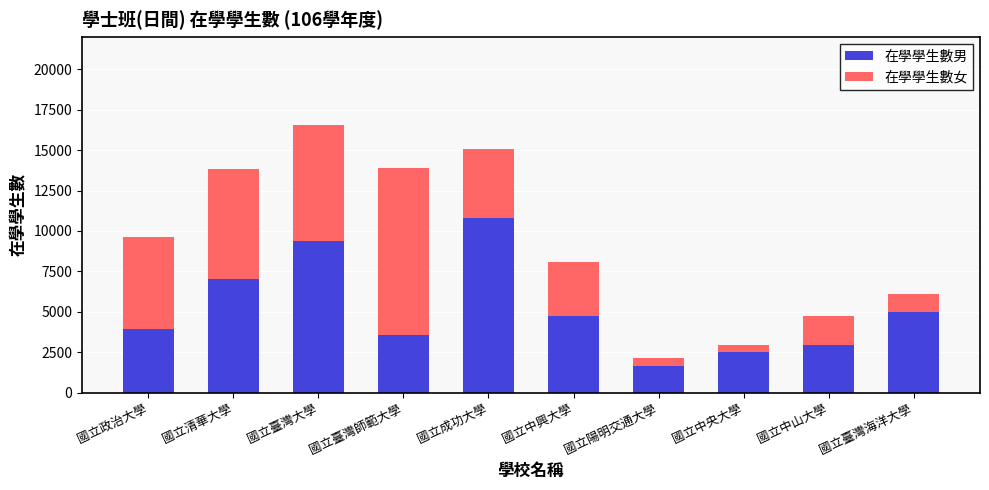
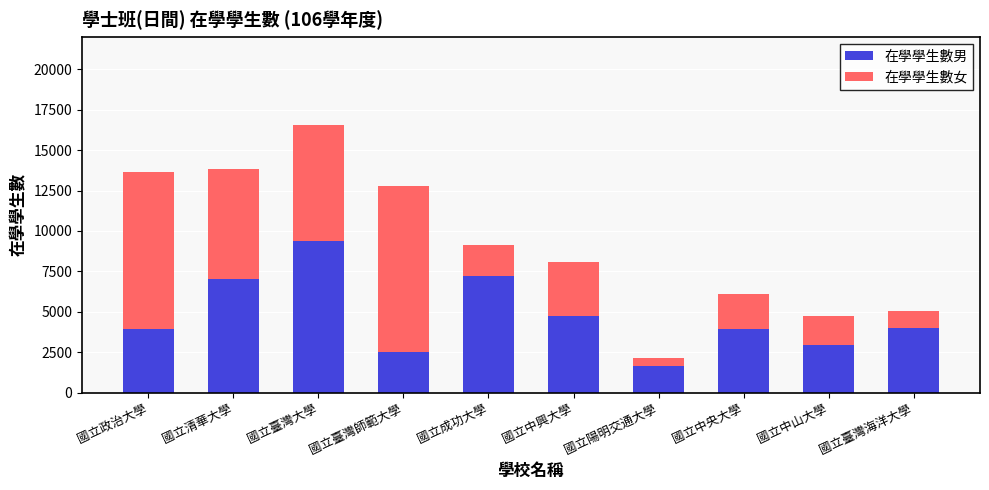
  {
    "在學學生數男": {
      "國立政治大學": 3900,
      "國立清華大學": 7000,
      "國立臺灣大學": 9400,
-     "國立臺灣師範大學": 3600,
-     "國立成功大學": 10800,
+     "國立臺灣師範大學": 2500,
+     "國立成功大學": 7200,
      "國立中興大學": 4700,
      "國立陽明交通大學": 1700,
-     "國立中央大學": 2500,
+     "國立中央大學": 3900,
      "國立中山大學": 3000,
-     "國立臺灣海洋大學": 5000
+     "國立臺灣海洋大學": 4000
    },
    "在學學生數女": {
-     "國立政治大學": 5700,
+     "國立政治大學": 9700,
      "國立清華大學": 6800,
      "國立臺灣大學": 7200,
      "國立臺灣師範大學": 10300,
-     "國立成功大學": 4300,
+     "國立成功大學": 1900,
      "國立中興大學": 3300,
      "國立陽明交通大學": 500,
-     "國立中央大學": 400,
+     "國立中央大學": 2200,
      "國立中山大學": 1800,
      "國立臺灣海洋大學": 1100
    }
  }
